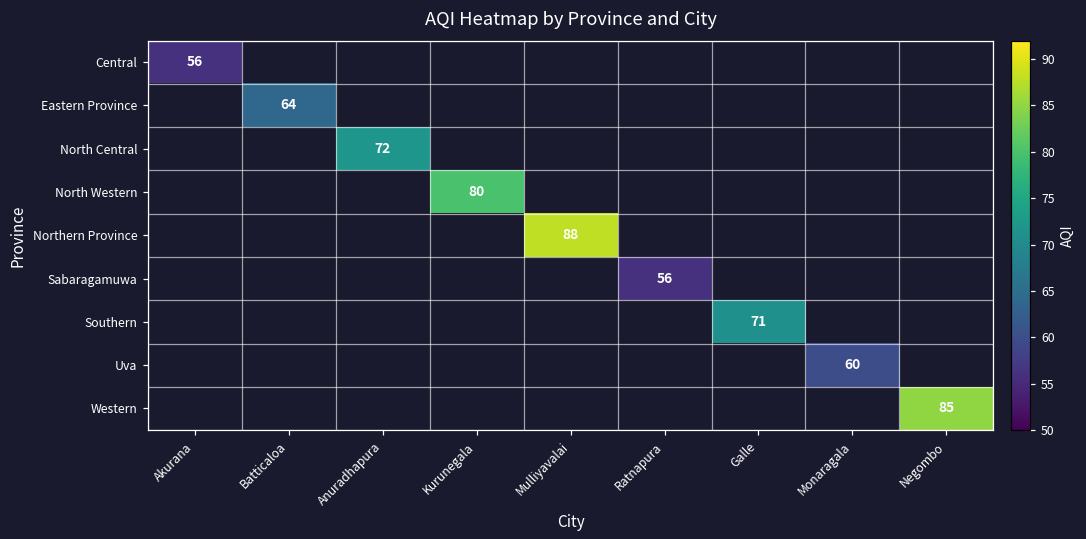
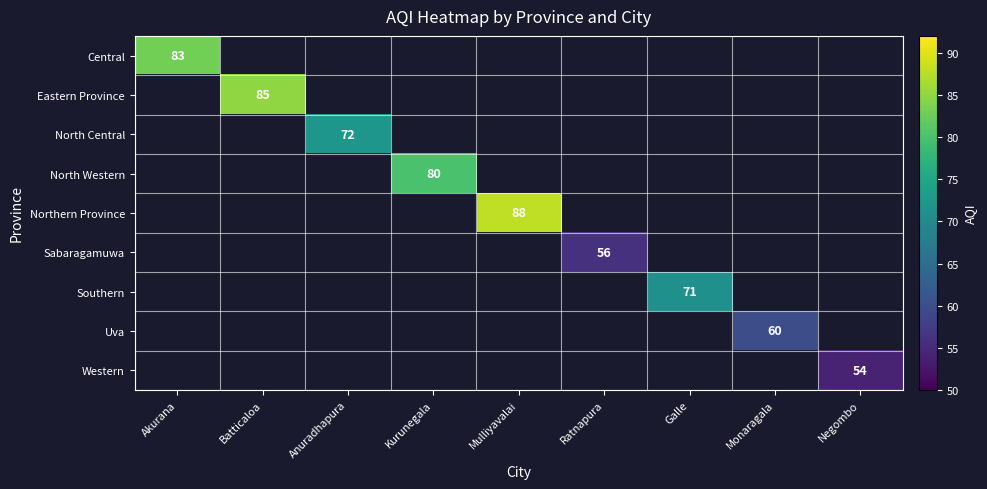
  {
    "Central": {
-     "Akurana": 56
+     "Akurana": 83
    },
    "Eastern Province": {
-     "Batticaloa": 64
+     "Batticaloa": 85
    },
    "North Central": {
      "Anuradhapura": 72
    },
    "North Western": {
      "Kurunegala": 80
    },
    "Northern Province": {
      "Mulliyavalai": 88
    },
    "Sabaragamuwa": {
      "Ratnapura": 56
    },
    "Southern": {
      "Galle": 71
    },
    "Uva": {
      "Monaragala": 60
    },
    "Western": {
-     "Negombo": 85
+     "Negombo": 54
    }
  }
